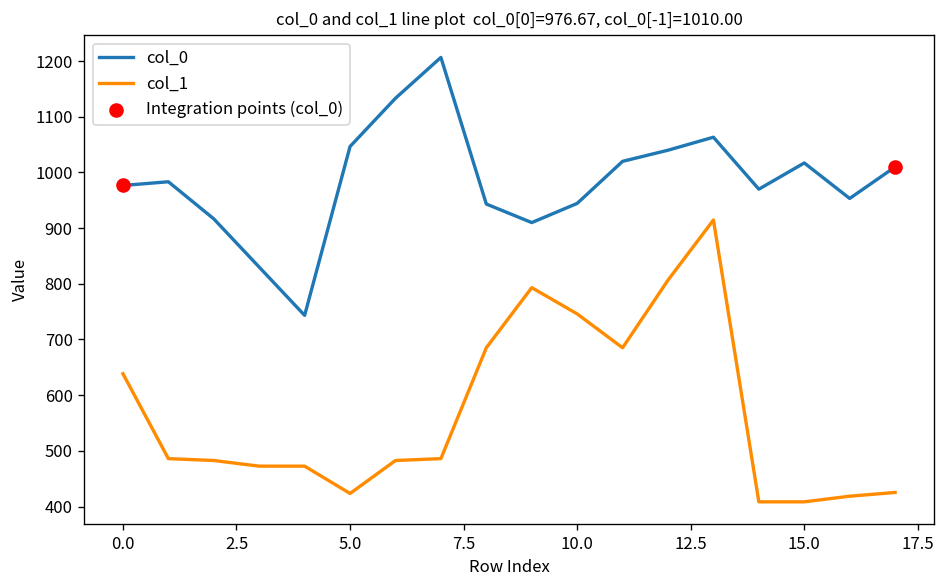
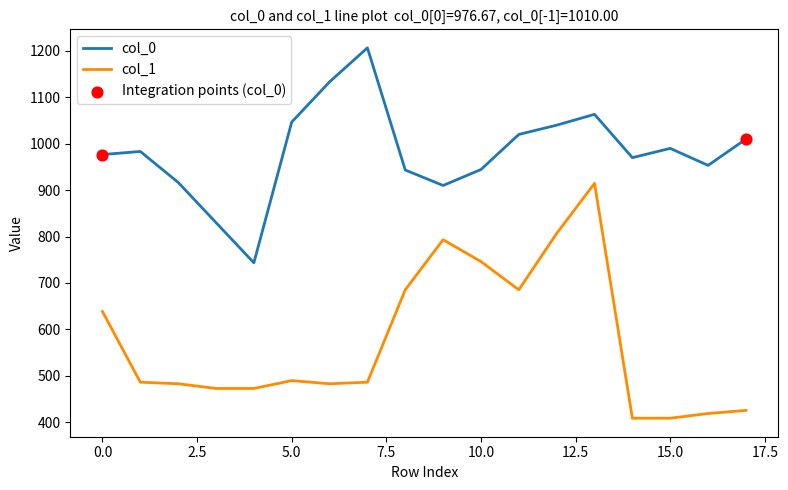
  {
    "col_0": {
      "5.0": 1050,
      "10.0": 940,
-     "15.0": 1020
+     "15.0": 990
    },
    "col_1": {
      "0.0": 640,
-     "5.0": 420,
+     "5.0": 490,
      "10.0": 750,
      "15.0": 410
    }
  }
